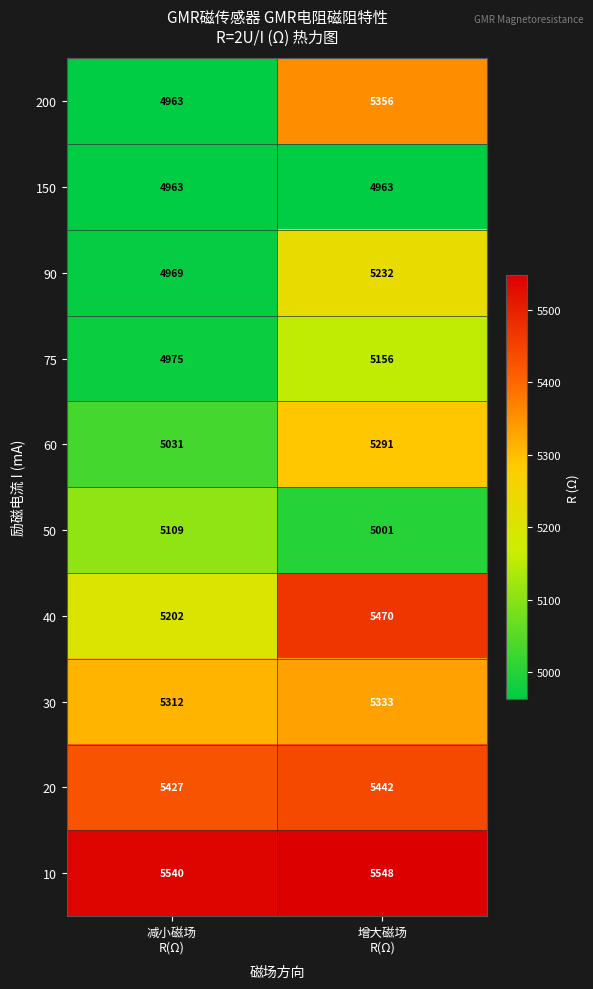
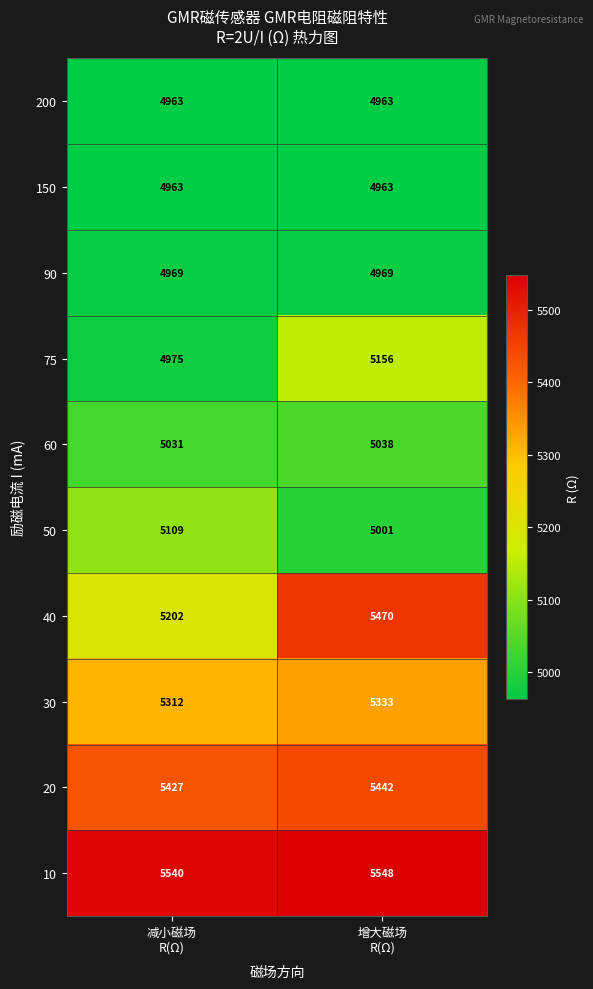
  {
    "200": {
      "减小磁场 R(Ω)": 4963,
-     "增大磁场 R(Ω)": 5356
+     "增大磁场 R(Ω)": 4963
    },
    "150": {
      "减小磁场 R(Ω)": 4963,
      "增大磁场 R(Ω)": 4963
    },
    "90": {
      "减小磁场 R(Ω)": 4969,
-     "增大磁场 R(Ω)": 5232
+     "增大磁场 R(Ω)": 4969
    },
    "75": {
      "减小磁场 R(Ω)": 4975,
      "增大磁场 R(Ω)": 5156
    },
    "60": {
      "减小磁场 R(Ω)": 5031,
-     "增大磁场 R(Ω)": 5291
+     "增大磁场 R(Ω)": 5038
    },
    "50": {
      "减小磁场 R(Ω)": 5109,
      "增大磁场 R(Ω)": 5001
    },
    "40": {
      "减小磁场 R(Ω)": 5202,
      "增大磁场 R(Ω)": 5470
    },
    "30": {
      "减小磁场 R(Ω)": 5312,
      "增大磁场 R(Ω)": 5333
    },
    "20": {
      "减小磁场 R(Ω)": 5427,
      "增大磁场 R(Ω)": 5442
    },
    "10": {
      "减小磁场 R(Ω)": 5540,
      "增大磁场 R(Ω)": 5548
    }
  }
